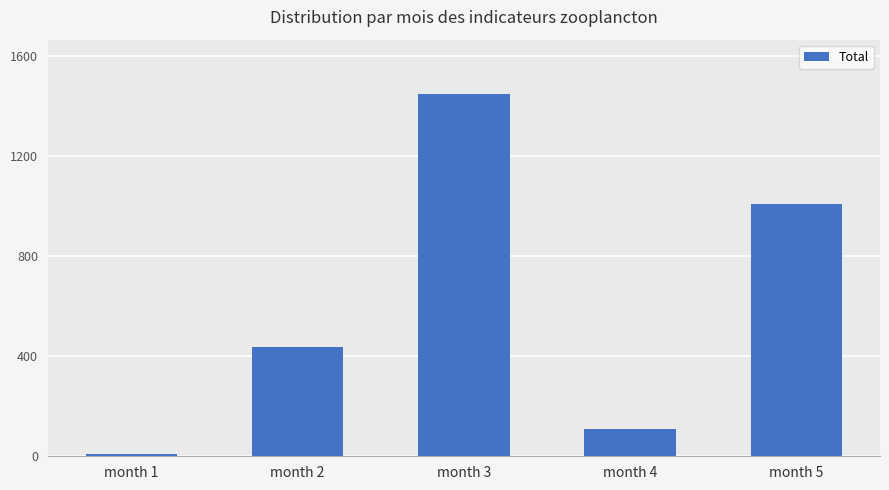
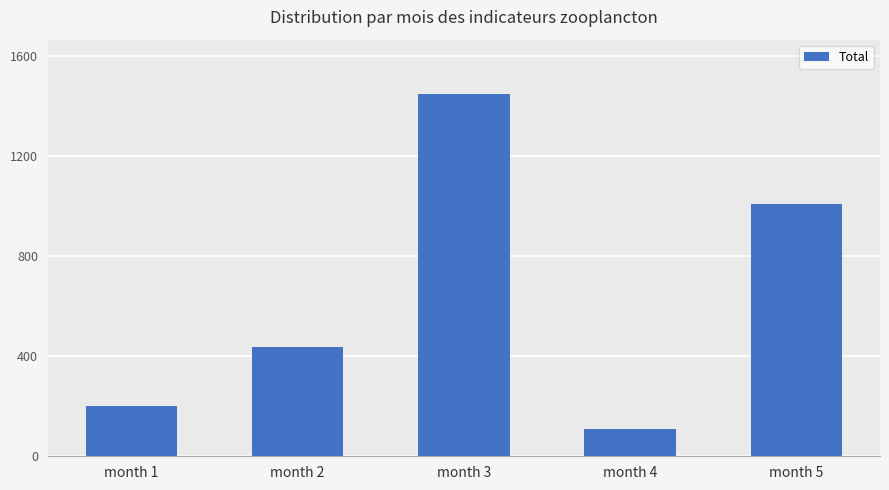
  {
-   "month 1": 10,
+   "month 1": 200,
    "month 2": 440,
    "month 3": 1450,
    "month 4": 110,
    "month 5": 1010
  }
